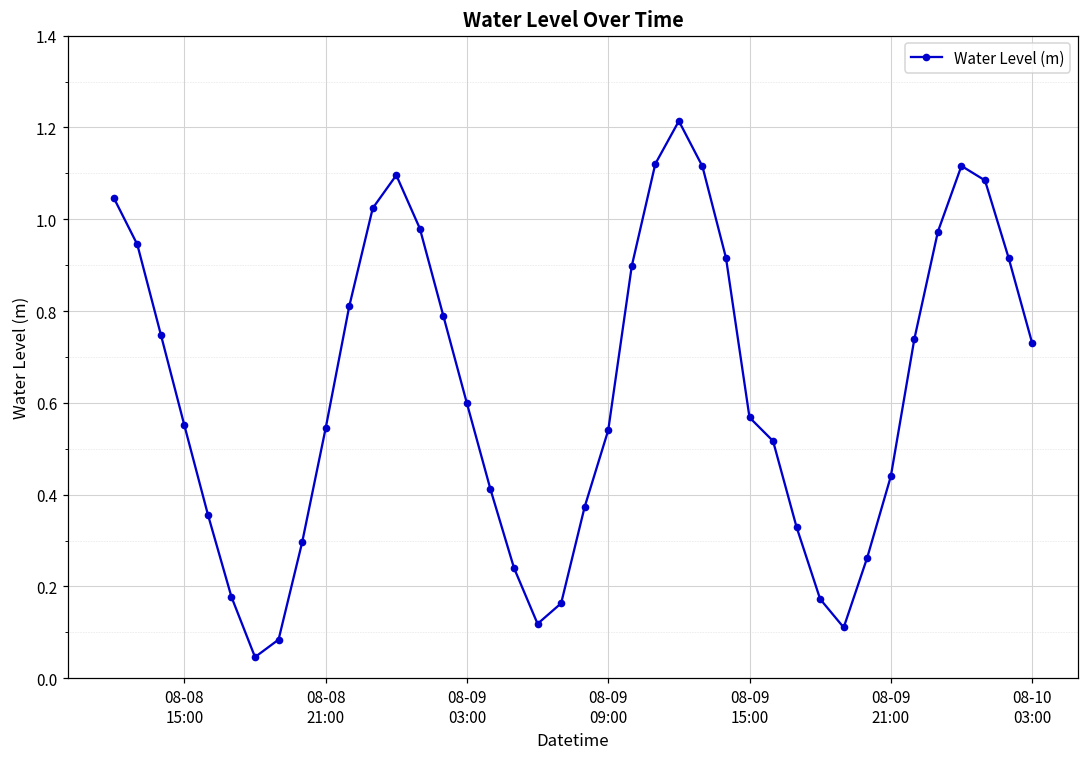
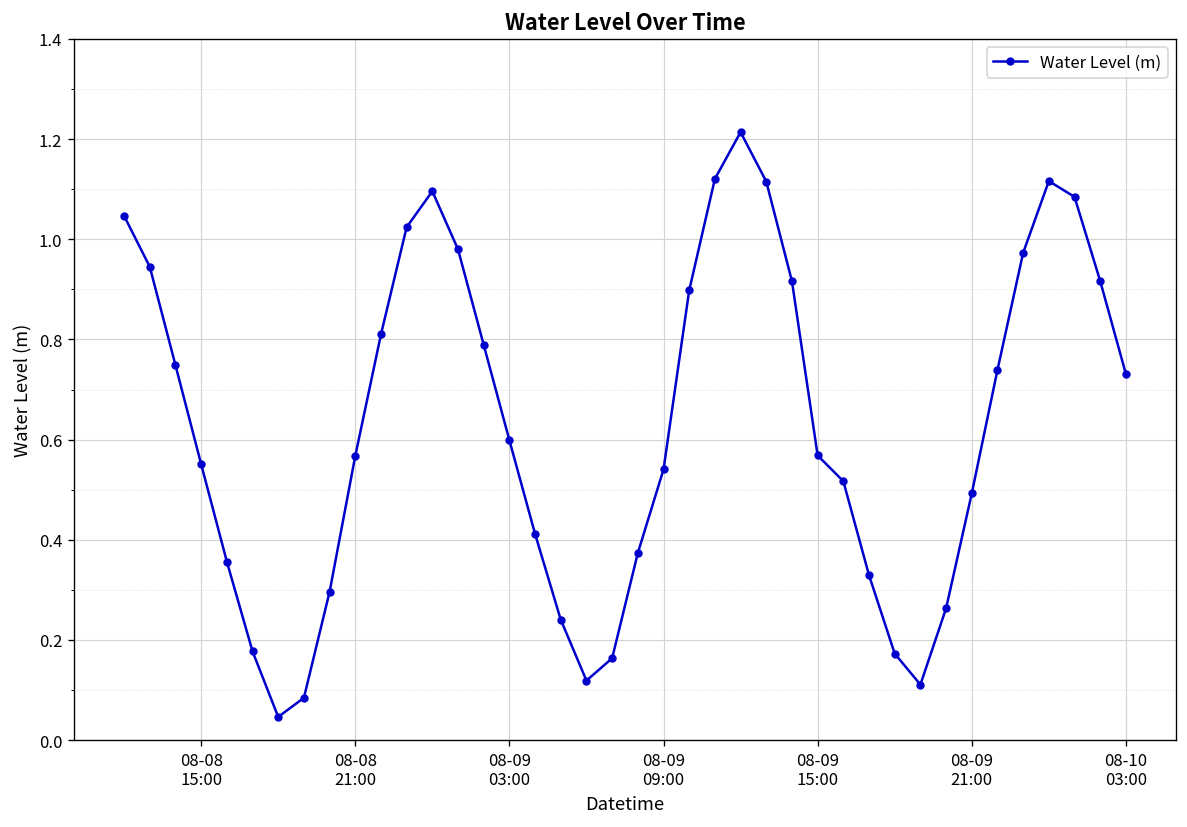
  {
    "08-08 15:00": 0.55,
-   "08-08 21:00": 0.54,
+   "08-08 21:00": 0.57,
    "08-09 03:00": 0.60,
    "08-09 09:00": 0.54,
    "08-09 15:00": 0.57,
-   "08-09 21:00": 0.44,
+   "08-09 21:00": 0.49,
    "08-10 03:00": 0.73
  }
